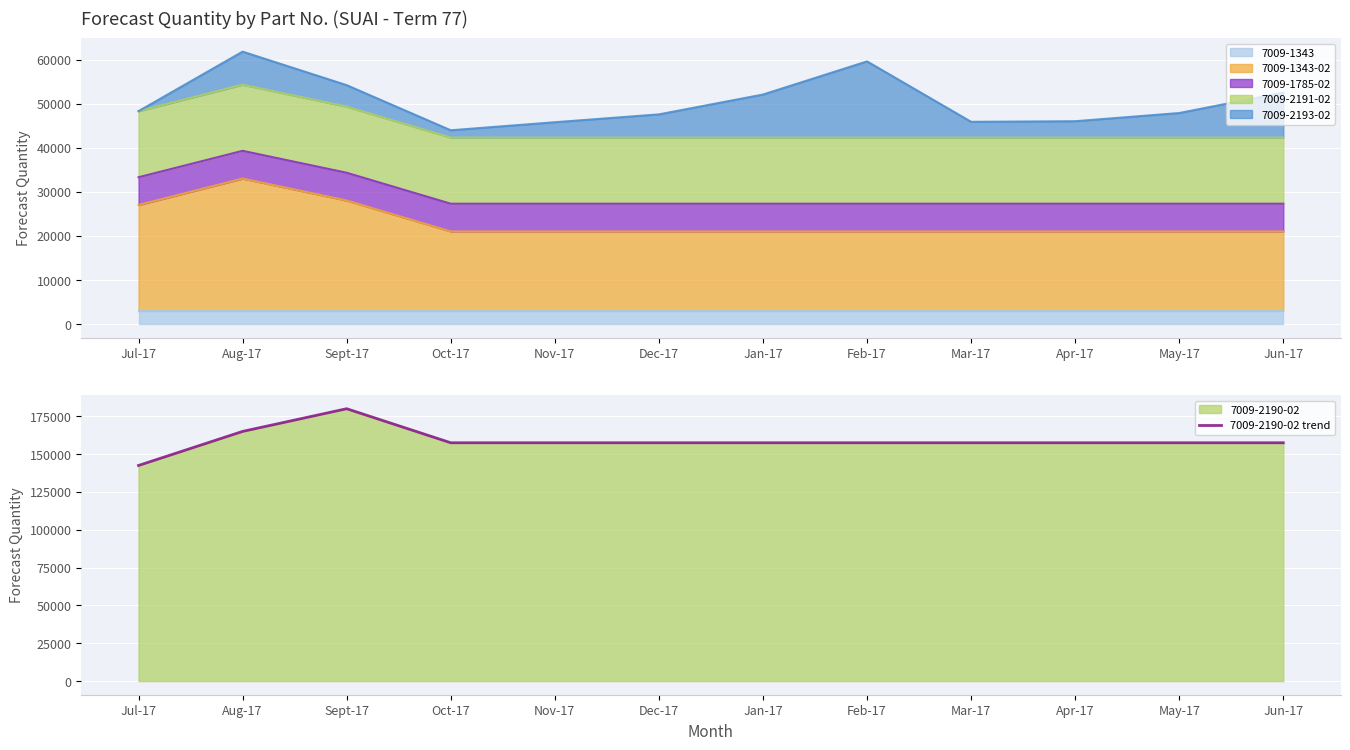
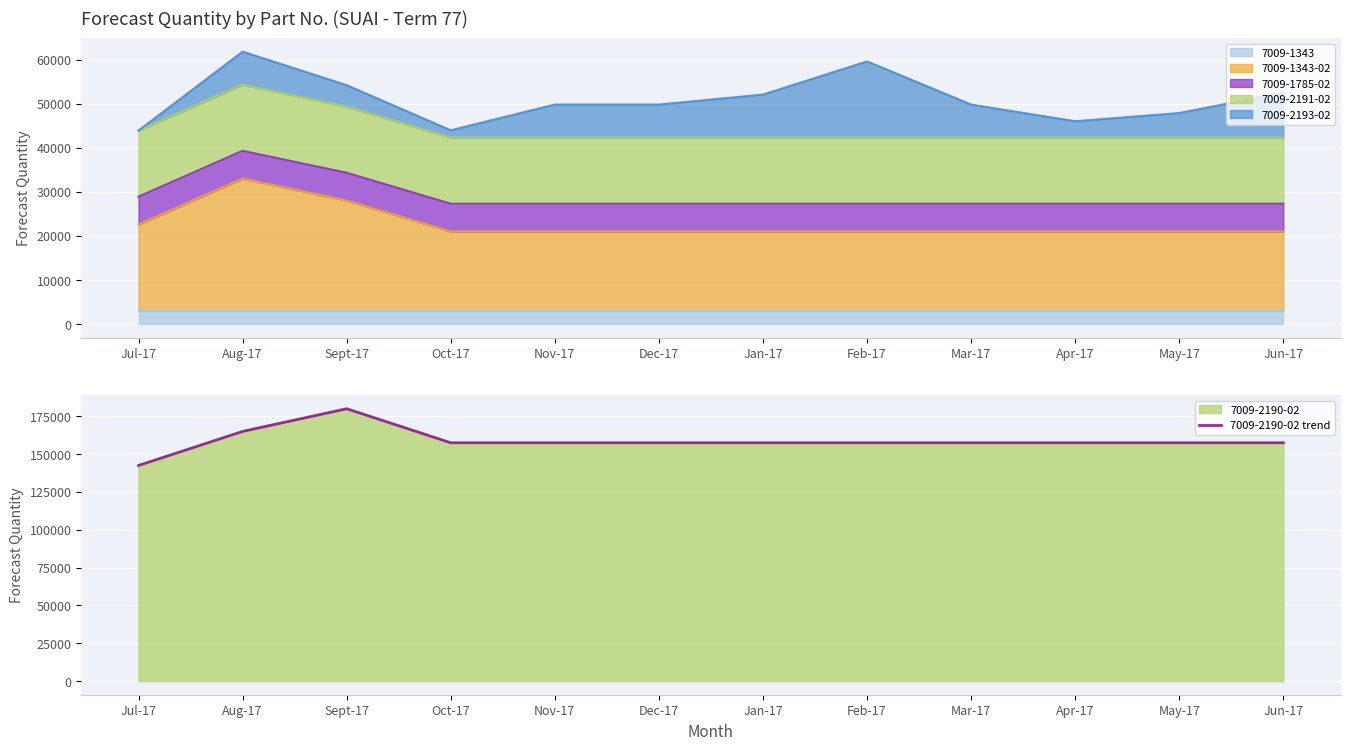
  {
    "Forecast Quantity by Part No. (SUAI - Term 77)": {
      "7009-1343": {
        "Jul-17": 3000,
        "Aug-17": 3000,
        "Sept-17": 3000,
        "Oct-17": 3000,
        "Nov-17": 3000,
        "Dec-17": 3000,
        "Jan-17": 3000,
        "Feb-17": 3000,
        "Mar-17": 3000,
        "Apr-17": 3000,
        "May-17": 3000,
        "Jun-17": 3000
      },
      "7009-1343-02": {
-       "Jul-17": 27000
+       "Jul-17": 23000
      },
      "7009-1785-02": {
        "Jul-17": 6000
      },
      "7009-2193-02": {
-       "Nov-17": 3000,
-       "Dec-17": 5000,
-       "Mar-17": 4000
+       "Nov-17": 8000,
+       "Dec-17": 8000,
+       "Mar-17": 8000
      }
    }
  }
